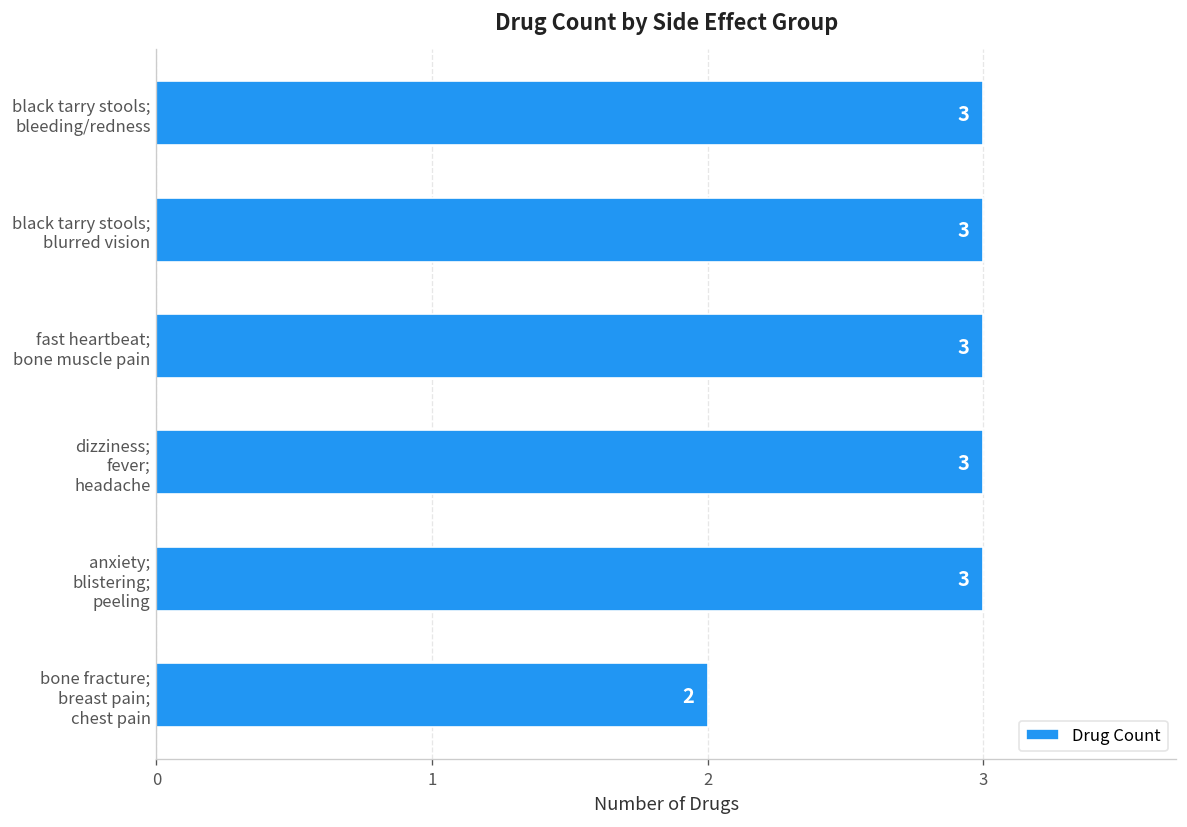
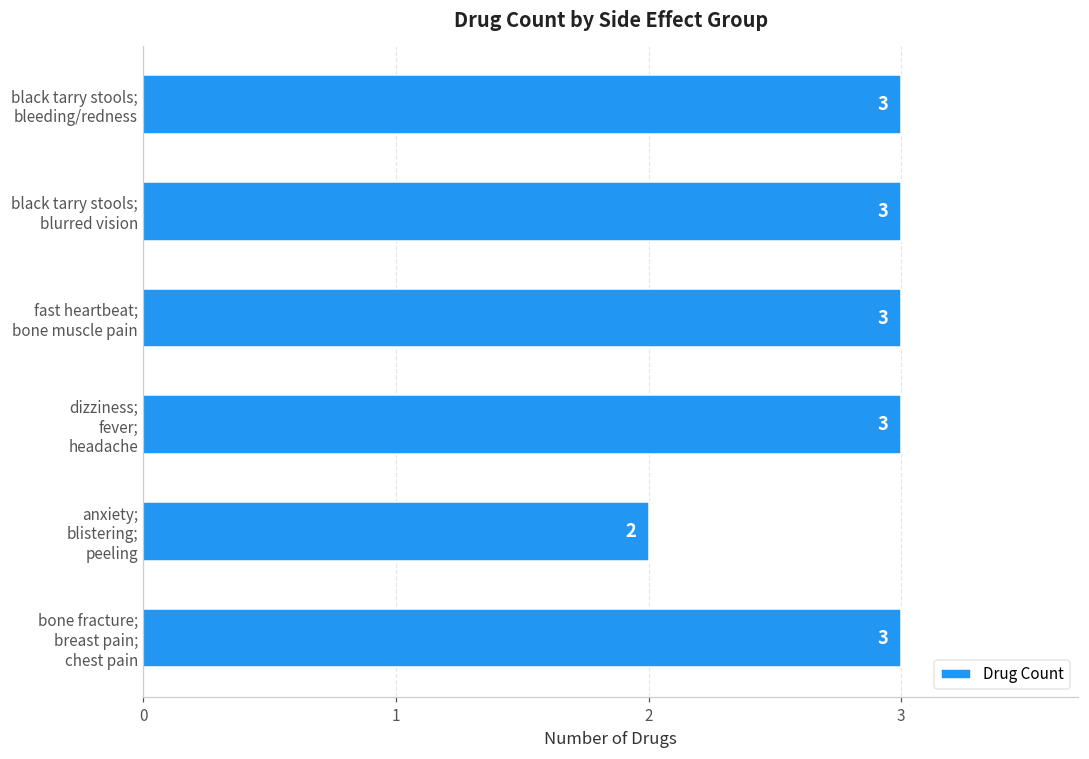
  {
    "black tarry stools; bleeding/redness": 3,
    "black tarry stools; blurred vision": 3,
    "fast heartbeat; bone muscle pain": 3,
    "dizziness; fever; headache": 3,
-   "anxiety; blistering; peeling": 3,
-   "bone fracture; breast pain; chest pain": 2
+   "anxiety; blistering; peeling": 2,
+   "bone fracture; breast pain; chest pain": 3
  }
